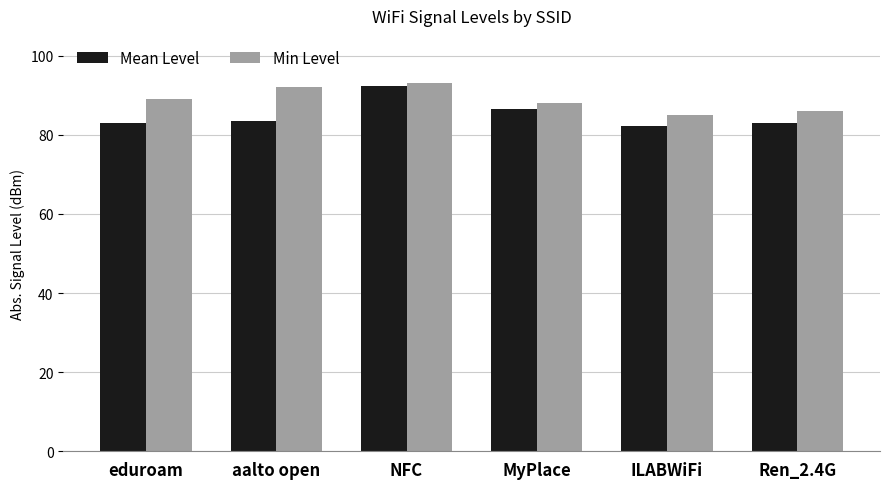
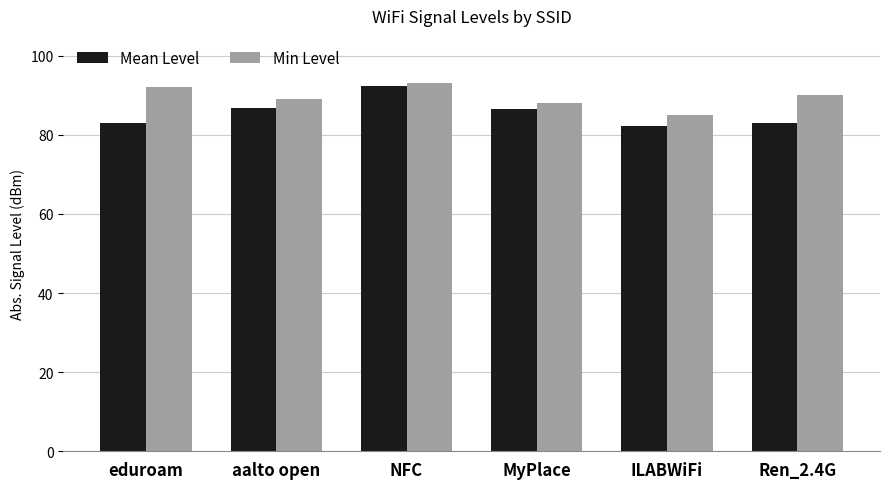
  {
    "Mean Level": {
      "eduroam": 83,
-     "aalto open": 83,
+     "aalto open": 87,
      "NFC": 92,
      "MyPlace": 87,
      "ILABWiFi": 82,
      "Ren_2.4G": 83
    },
    "Min Level": {
-     "eduroam": 89,
-     "aalto open": 92,
+     "eduroam": 92,
+     "aalto open": 89,
      "NFC": 93,
      "MyPlace": 88,
      "ILABWiFi": 85,
-     "Ren_2.4G": 86
+     "Ren_2.4G": 90
    }
  }
